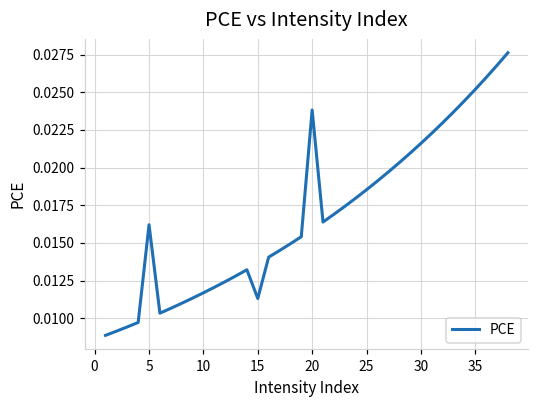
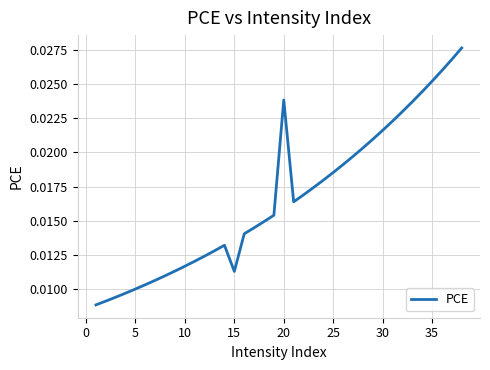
  {
-   "5": 0.0162,
+   "5": 0.0100,
    "10": 0.0117,
    "15": 0.0113,
    "20": 0.0238,
    "25": 0.0185,
    "30": 0.0216,
    "35": 0.0252
  }
